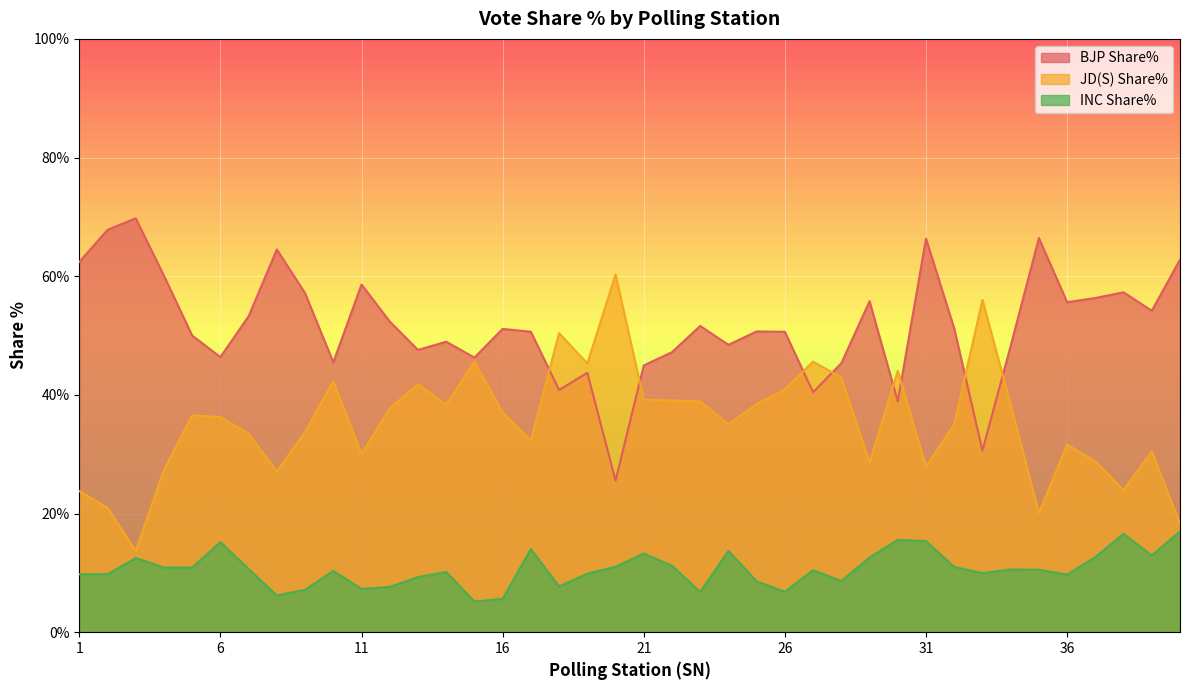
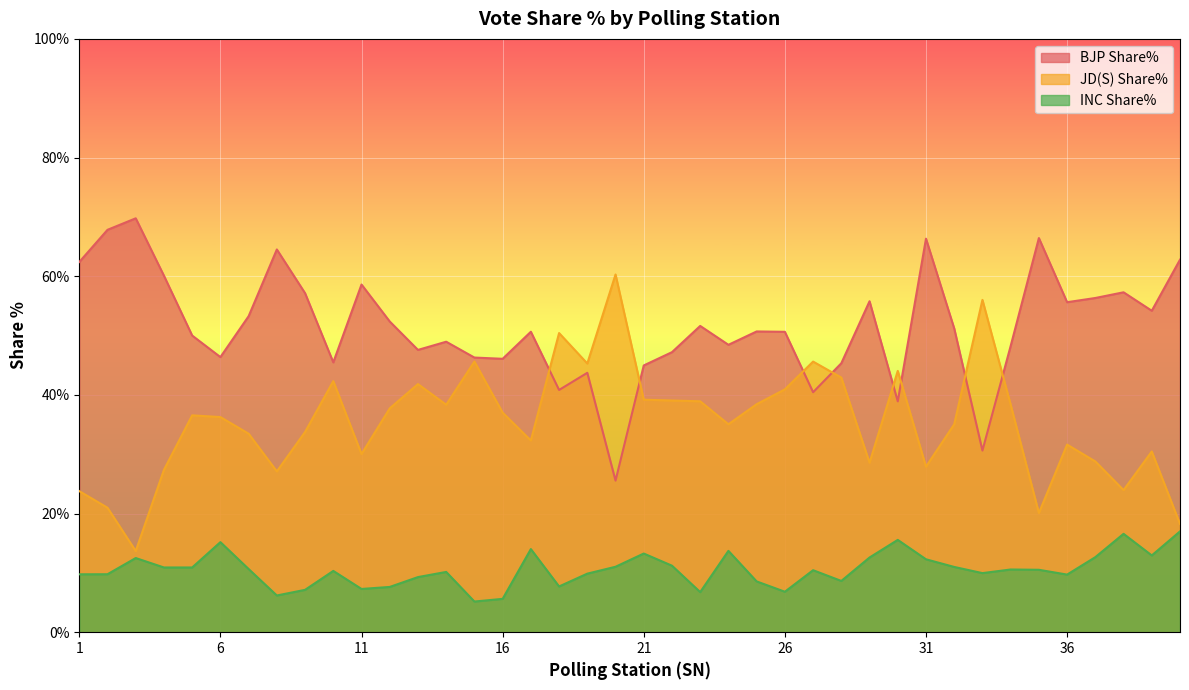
  {
    "BJP Share%": {
      "1": "62%",
      "6": "46%",
      "11": "59%",
-     "16": "51%",
+     "16": "46%",
      "21": "45%",
      "26": "51%",
      "31": "66%",
      "36": "56%"
    },
    "JD(S) Share%": {
      "1": "24%",
      "6": "36%",
      "11": "30%",
      "16": "37%",
      "21": "39%",
      "26": "41%",
      "31": "28%",
      "36": "32%"
    },
    "INC Share%": {
      "1": "10%",
      "6": "15%",
      "11": "7%",
      "16": "6%",
      "21": "13%",
      "26": "7%",
-     "31": "15%",
+     "31": "12%",
      "36": "10%"
    }
  }
